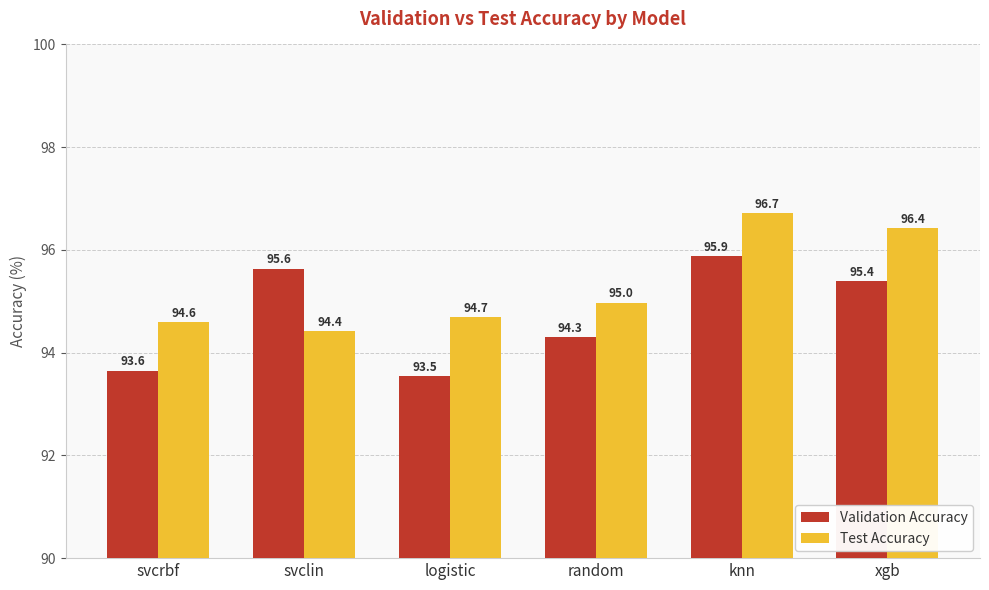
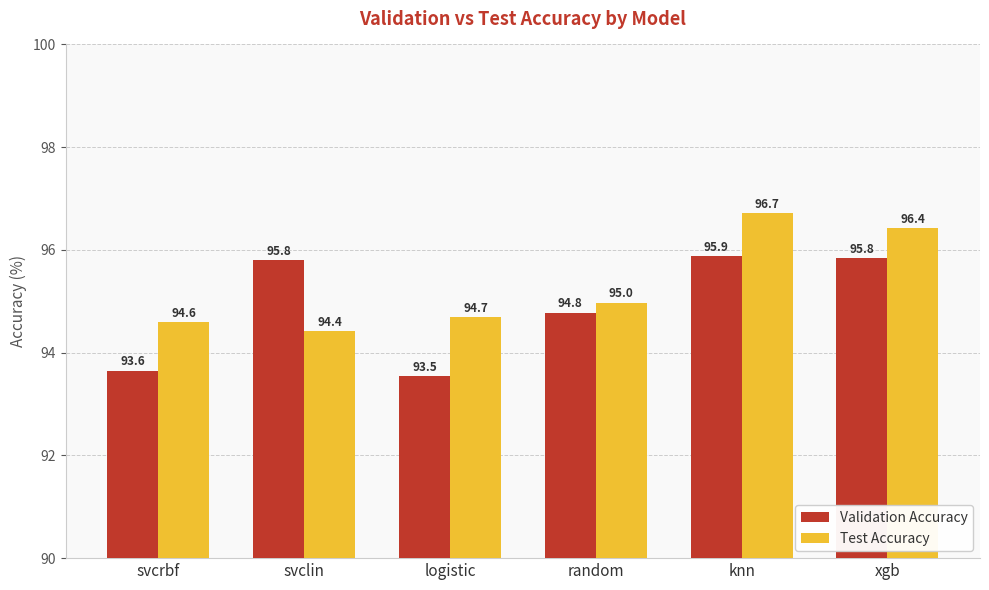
  {
    "Validation Accuracy": {
      "svcrbf": 93.6,
-     "svclin": 95.6,
+     "svclin": 95.8,
      "logistic": 93.5,
-     "random": 94.3,
+     "random": 94.8,
      "knn": 95.9,
-     "xgb": 95.4
+     "xgb": 95.8
    },
    "Test Accuracy": {
      "svcrbf": 94.6,
      "svclin": 94.4,
      "logistic": 94.7,
      "random": 95.0,
      "knn": 96.7,
      "xgb": 96.4
    }
  }
